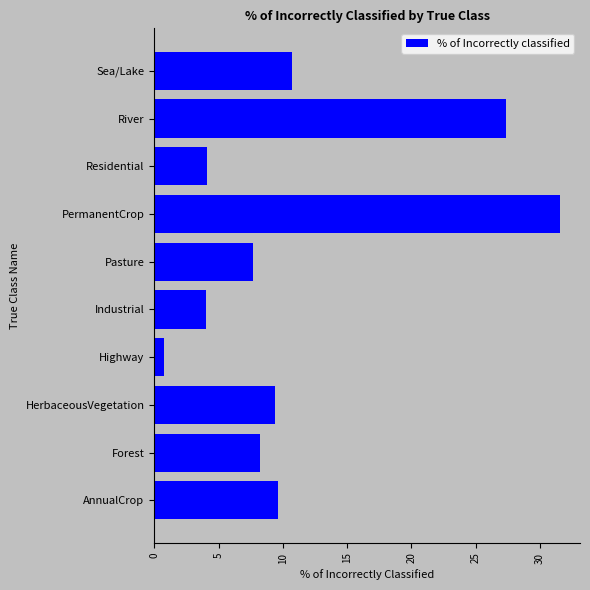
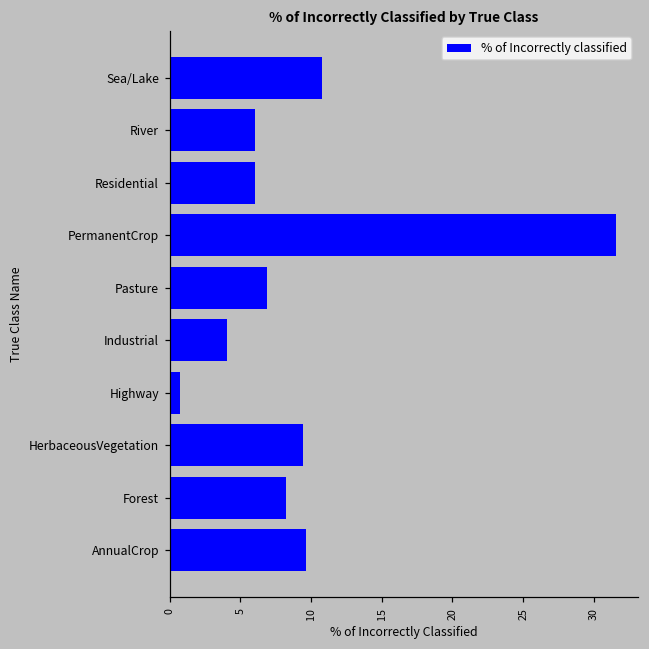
  {
    "Sea/Lake": 10.7,
-   "River": 27.3,
-   "Residential": 4.1,
+   "River": 6.0,
+   "Residential": 6.0,
    "PermanentCrop": 31.5,
-   "Pasture": 7.7,
+   "Pasture": 6.9,
    "Industrial": 4.0,
    "Highway": 0.8,
    "HerbaceousVegetation": 9.4,
    "Forest": 8.2,
    "AnnualCrop": 9.6
  }
